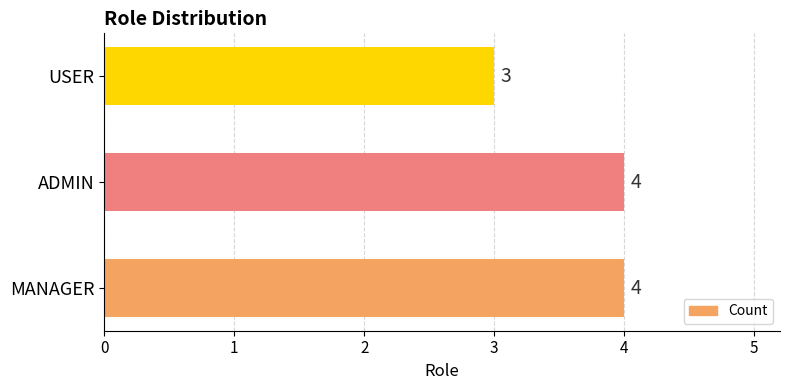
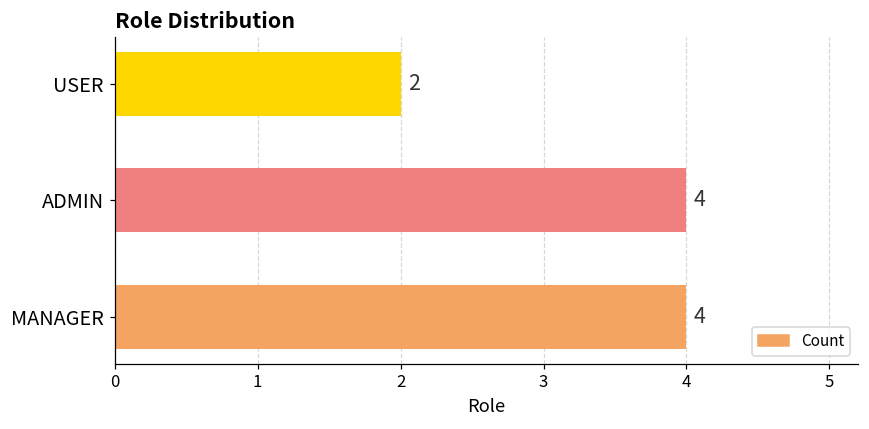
  {
-   "USER": 3,
+   "USER": 2,
    "ADMIN": 4,
    "MANAGER": 4
  }
